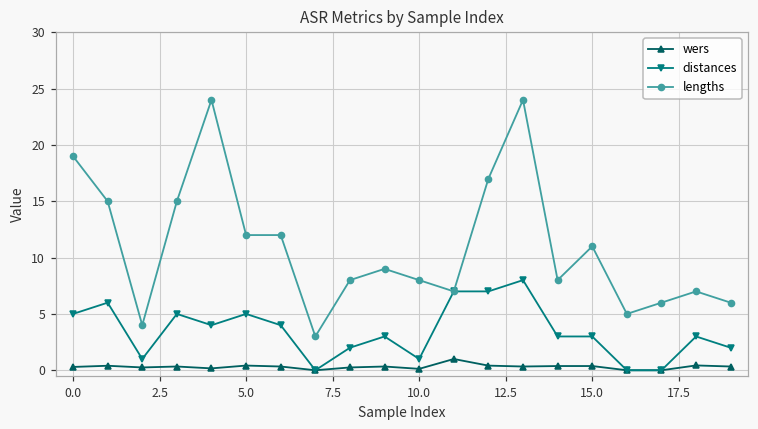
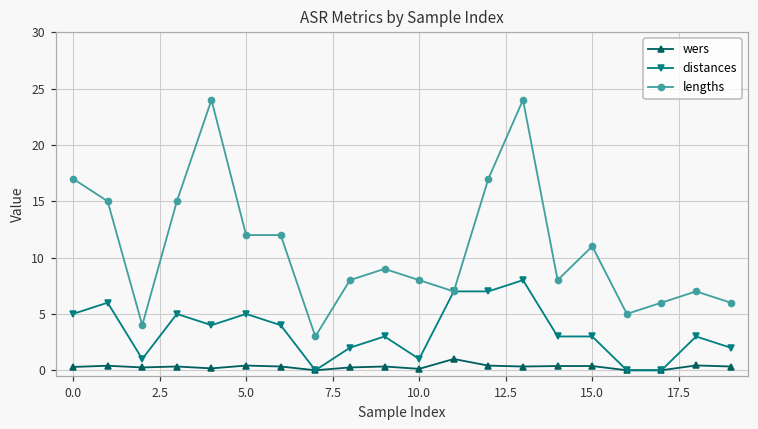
  {
    "lengths": {
-     "0.0": 19,
+     "0.0": 17,
      "5.0": 12,
      "10.0": 8,
      "15.0": 11
    }
  }
